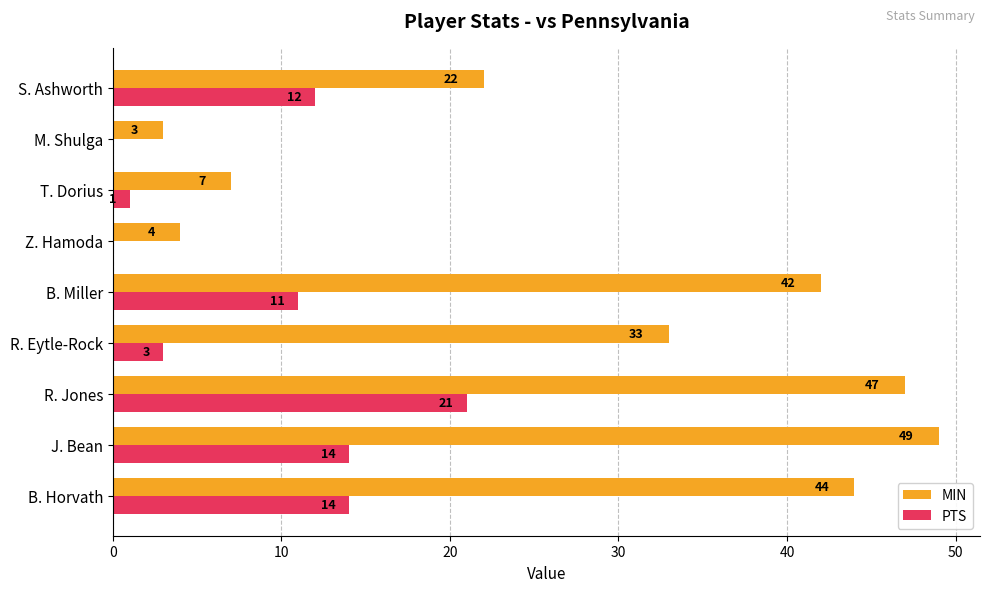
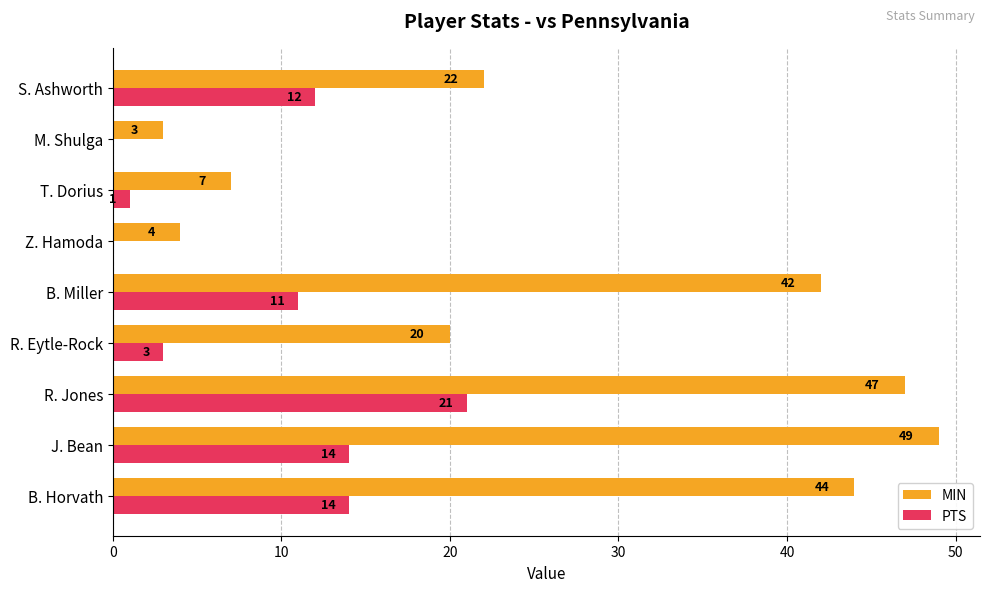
  {
    "MIN": {
      "S. Ashworth": 22,
      "M. Shulga": 3,
      "T. Dorius": 7,
      "Z. Hamoda": 4,
      "B. Miller": 42,
-     "R. Eytle-Rock": 33,
+     "R. Eytle-Rock": 20,
      "R. Jones": 47,
      "J. Bean": 49,
      "B. Horvath": 44
    },
    "PTS": {
      "S. Ashworth": 12,
      "T. Dorius": 1,
      "B. Miller": 11,
      "R. Eytle-Rock": 3,
      "R. Jones": 21,
      "J. Bean": 14,
      "B. Horvath": 14
    }
  }
